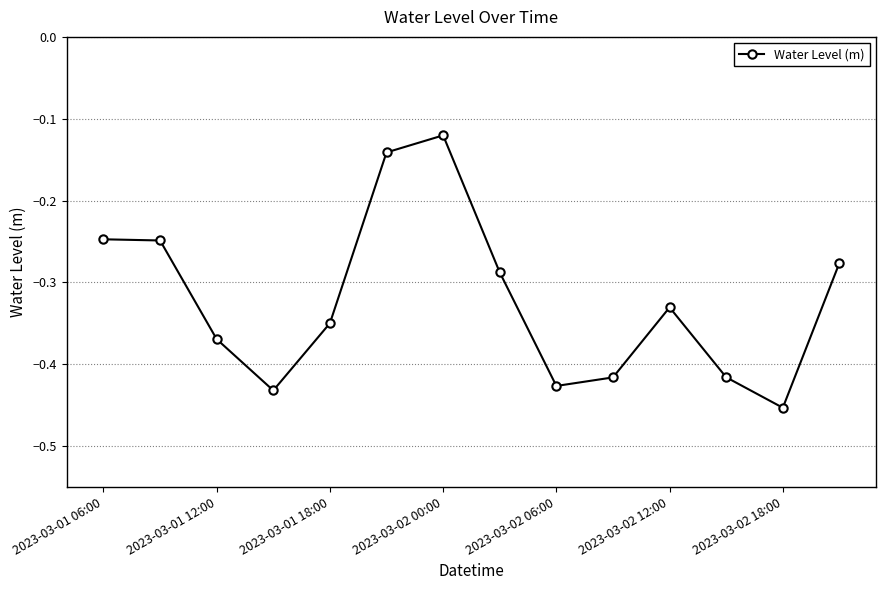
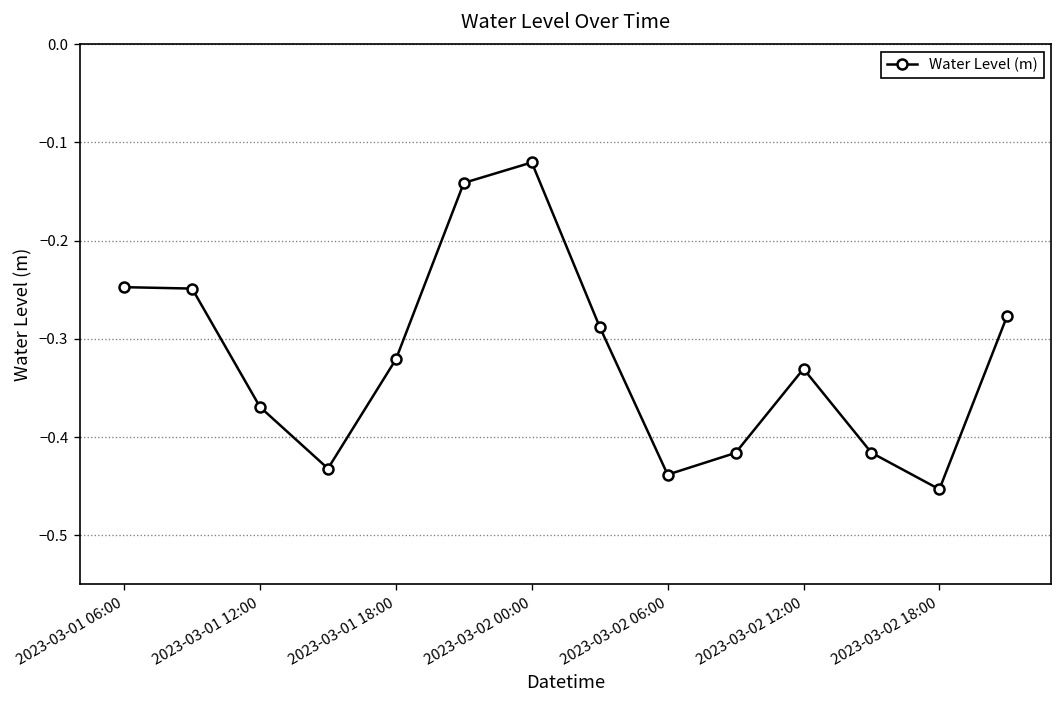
  {
    "2023-03-01 06:00": -0.25,
    "2023-03-01 12:00": -0.37,
-   "2023-03-01 18:00": -0.35,
+   "2023-03-01 18:00": -0.32,
    "2023-03-02 00:00": -0.12,
-   "2023-03-02 06:00": -0.43,
+   "2023-03-02 06:00": -0.44,
    "2023-03-02 12:00": -0.33,
    "2023-03-02 18:00": -0.45
  }
